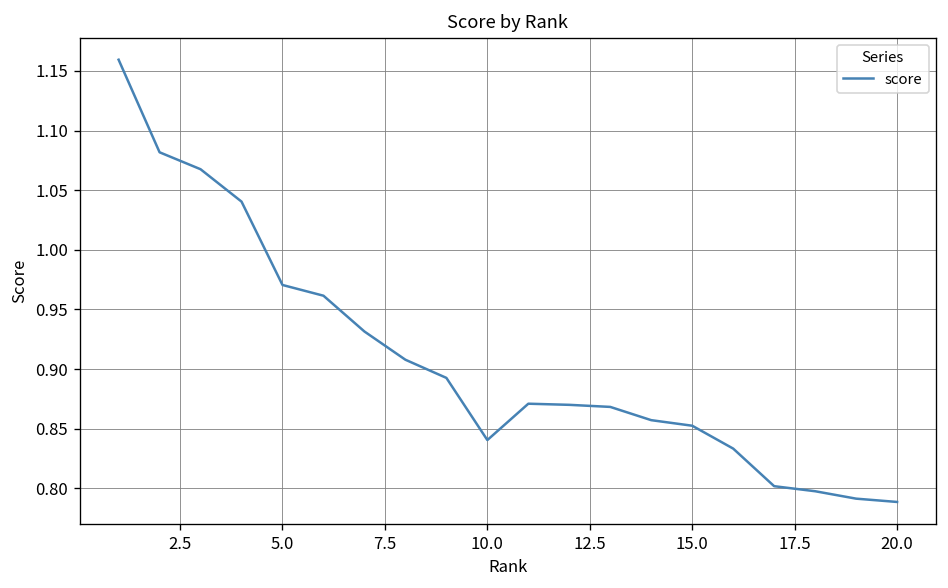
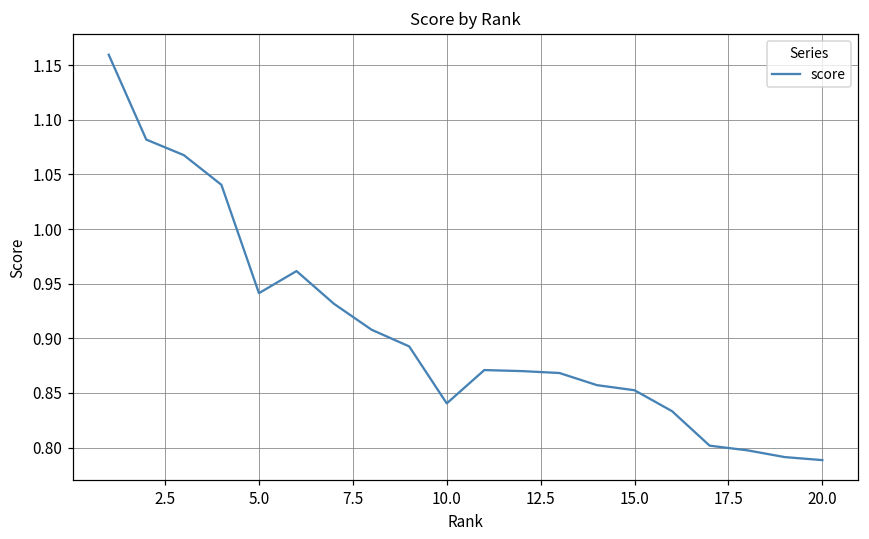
  {
-   "5.0": 0.97,
+   "5.0": 0.94,
    "10.0": 0.84,
    "15.0": 0.85,
    "20.0": 0.79
  }
